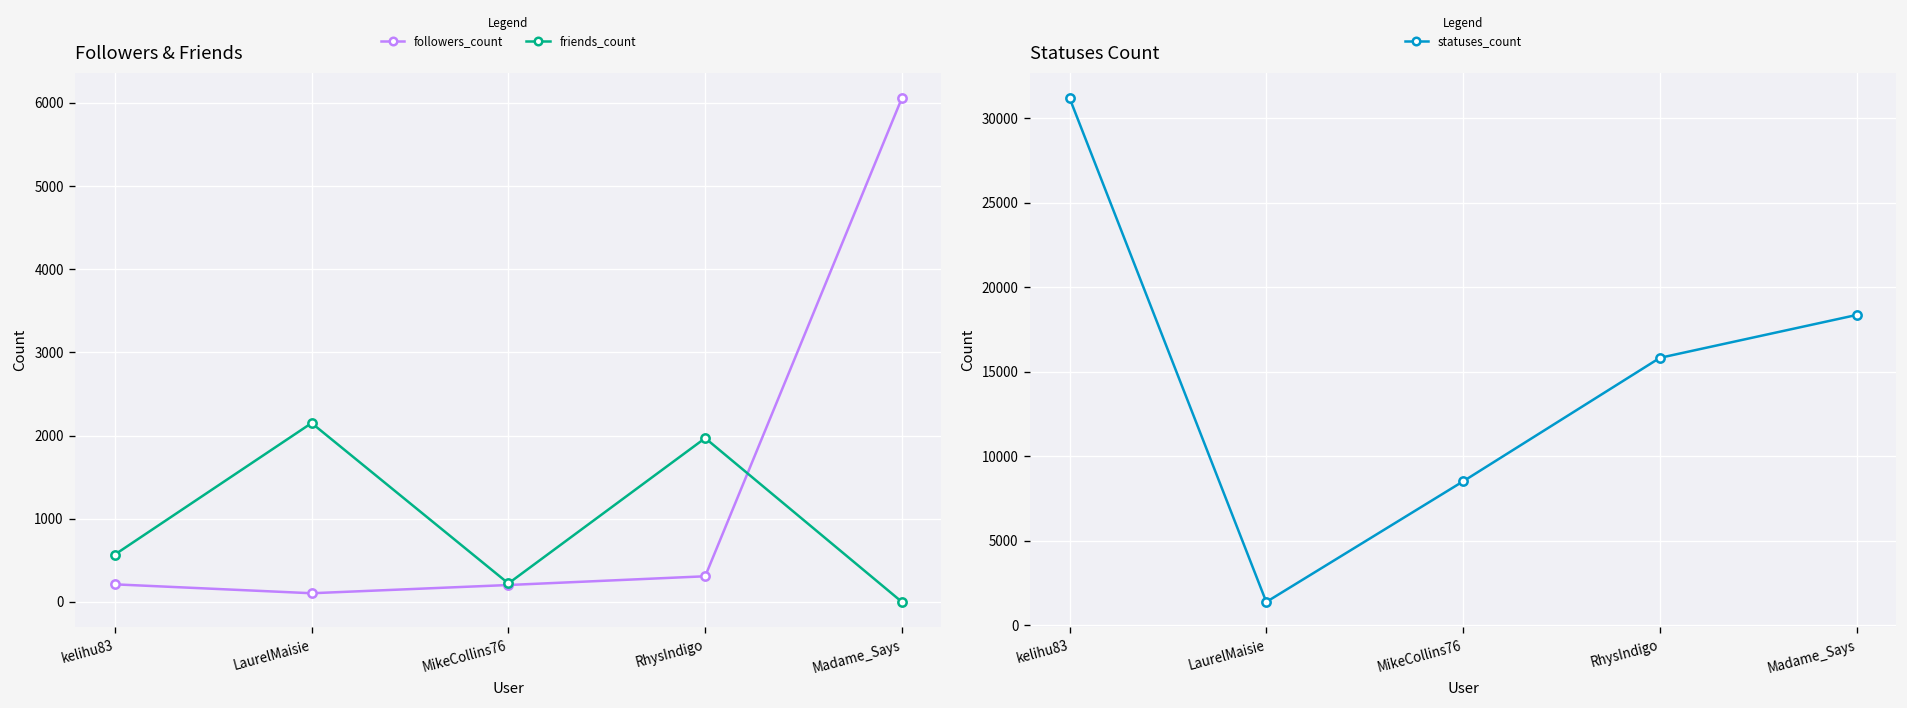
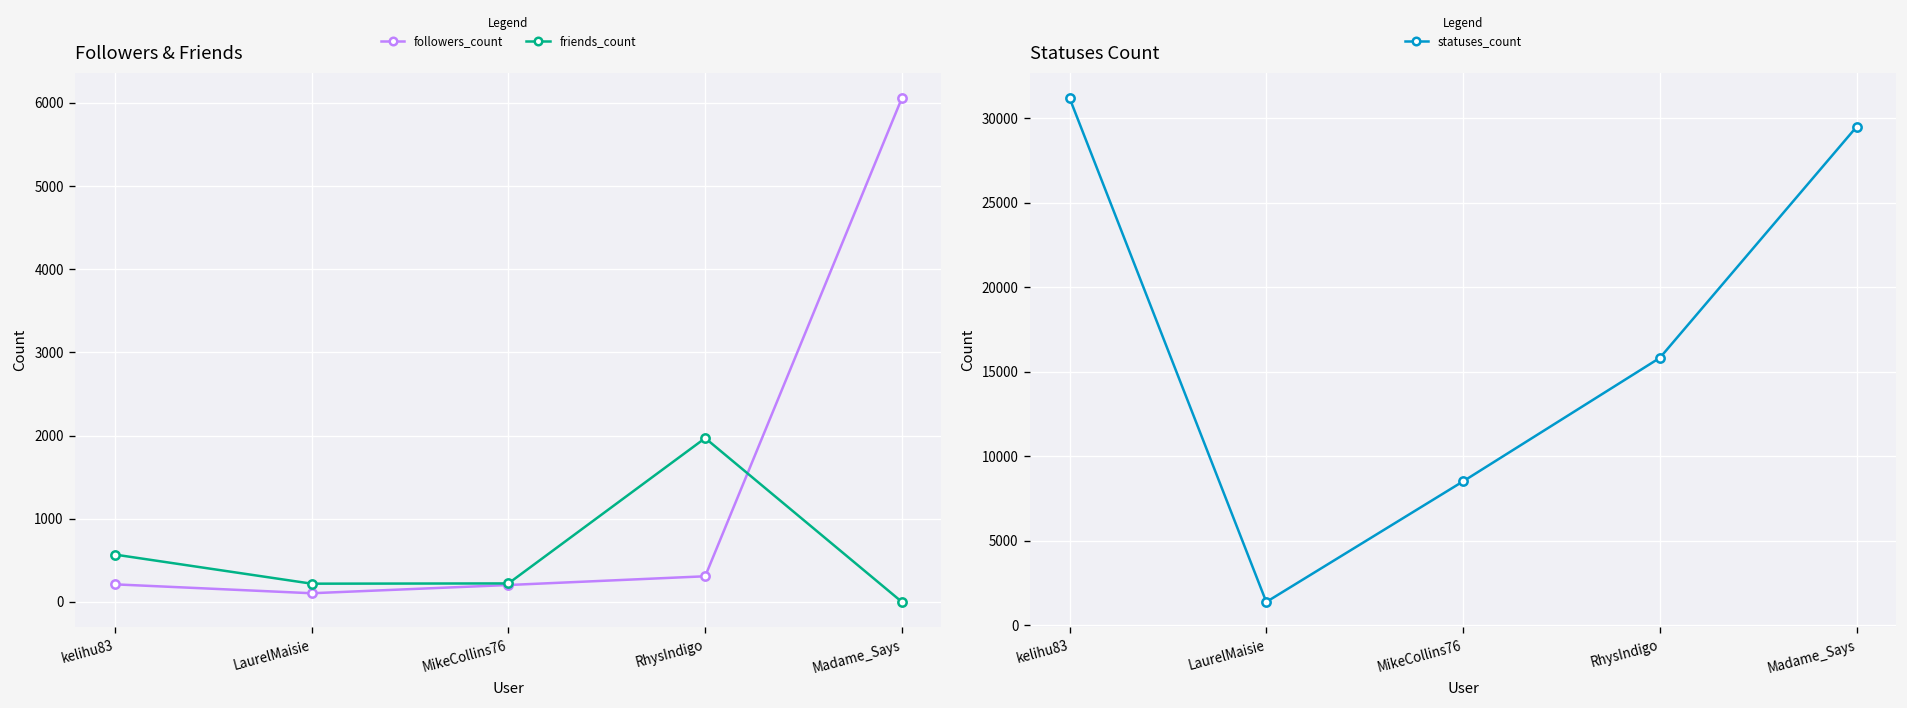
  {
    "Followers & Friends": {
      "followers_count": {
        "kelihu83": 200,
        "LaurelMaisie": 100,
        "RhysIndigo": 300,
        "Madame_Says": 6100
      },
      "friends_count": {
        "kelihu83": 600,
-       "LaurelMaisie": 2200,
+       "LaurelMaisie": 200,
        "RhysIndigo": 2000,
        "Madame_Says": 0
      }
    },
    "Statuses Count": {
      "kelihu83": 31200,
      "LaurelMaisie": 1400,
      "MikeCollins76": 8500,
      "RhysIndigo": 15800,
-     "Madame_Says": 18400
+     "Madame_Says": 29500
    }
  }
